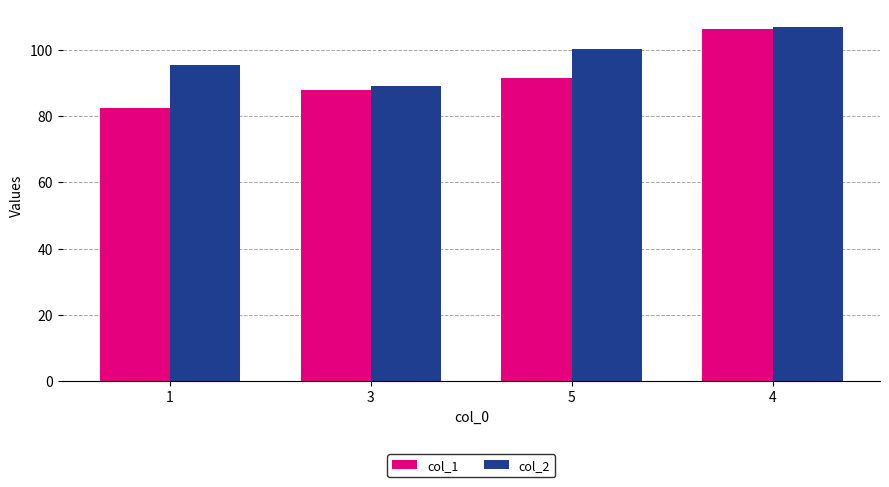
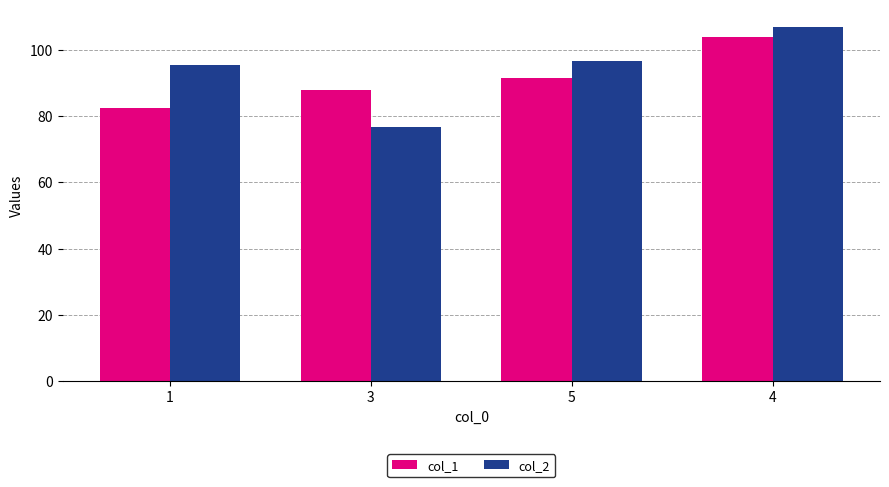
  {
    "col_1": {
      "1": 82,
      "3": 88,
      "5": 91,
-     "4": 106
+     "4": 104
    },
    "col_2": {
      "1": 95,
-     "3": 89,
-     "5": 100,
+     "3": 77,
+     "5": 97,
      "4": 107
    }
  }
